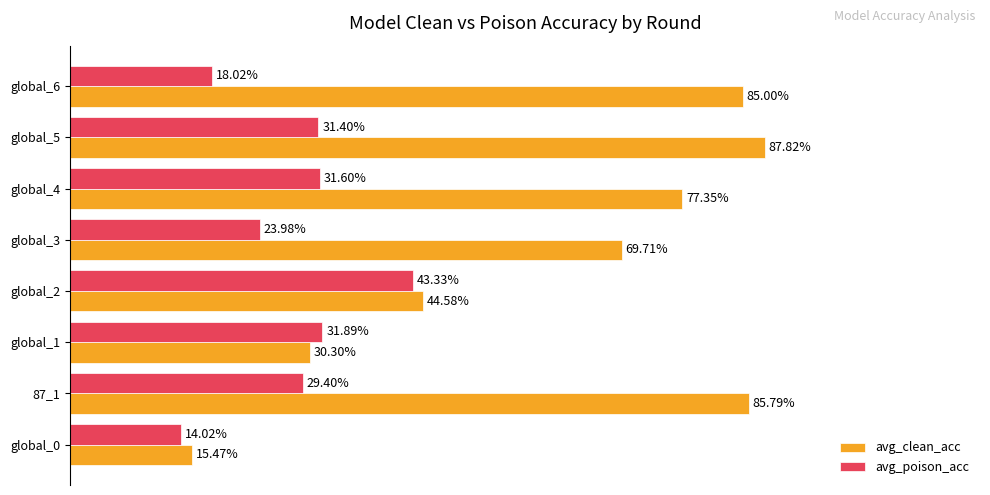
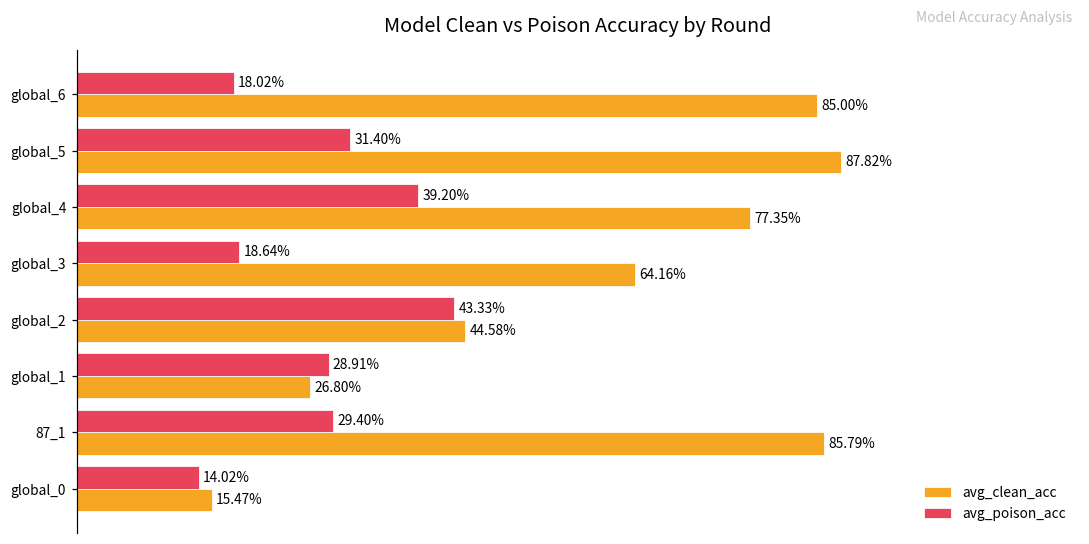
  {
    "avg_clean_acc": {
      "global_6": "85.00%",
      "global_5": "87.82%",
      "global_4": "77.35%",
-     "global_3": "69.71%",
+     "global_3": "64.16%",
      "global_2": "44.58%",
-     "global_1": "30.30%",
+     "global_1": "26.80%",
      "87_1": "85.79%",
      "global_0": "15.47%"
    },
    "avg_poison_acc": {
      "global_6": "18.02%",
      "global_5": "31.40%",
-     "global_4": "31.60%",
-     "global_3": "23.98%",
+     "global_4": "39.20%",
+     "global_3": "18.64%",
      "global_2": "43.33%",
-     "global_1": "31.89%",
+     "global_1": "28.91%",
      "87_1": "29.40%",
      "global_0": "14.02%"
    }
  }
